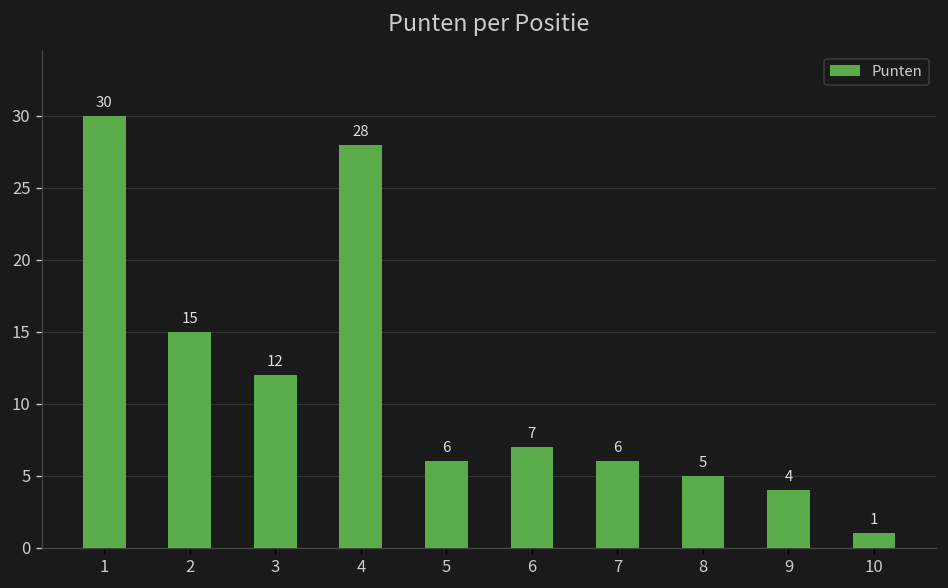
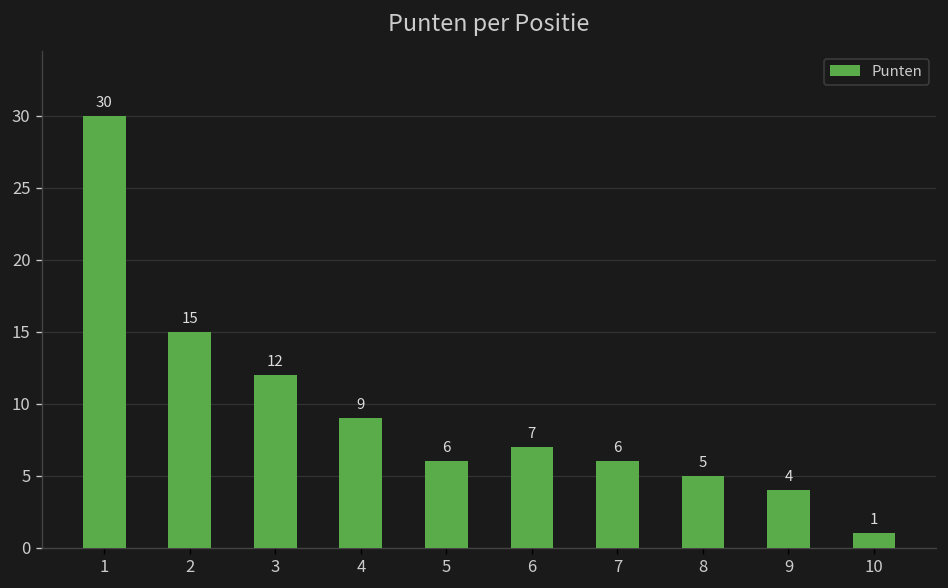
  {
    "1": 30,
    "2": 15,
    "3": 12,
-   "4": 28,
+   "4": 9,
    "5": 6,
    "6": 7,
    "7": 6,
    "8": 5,
    "9": 4,
    "10": 1
  }
